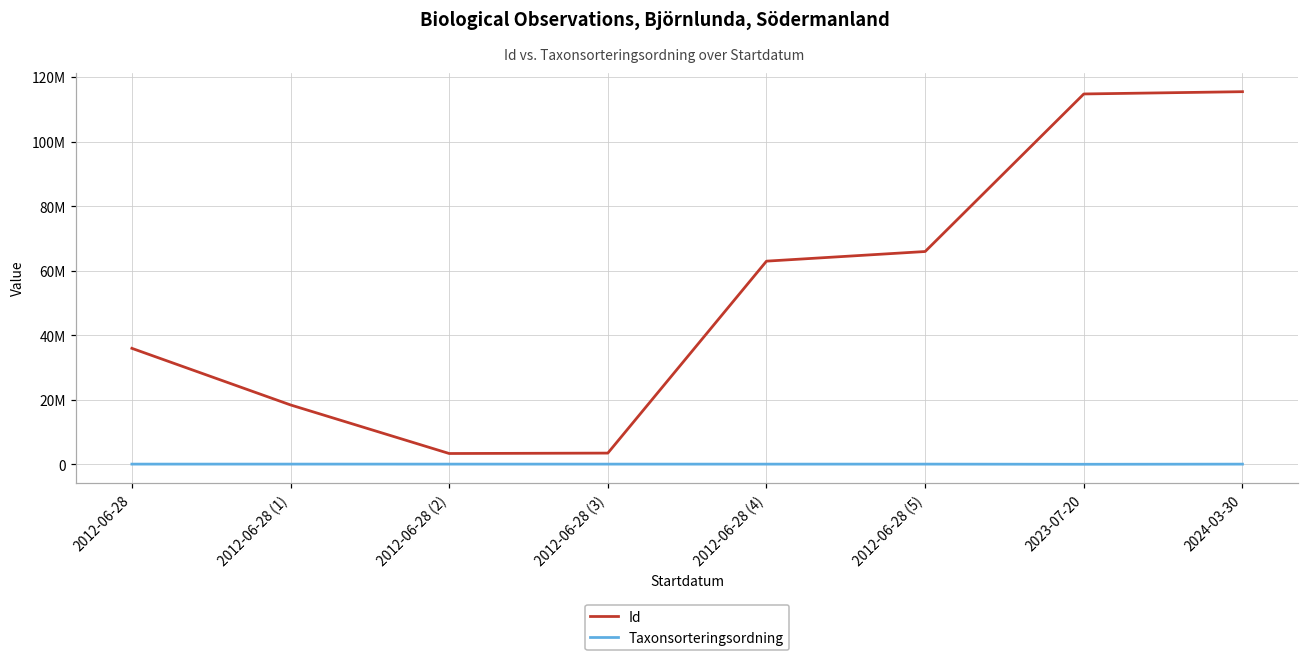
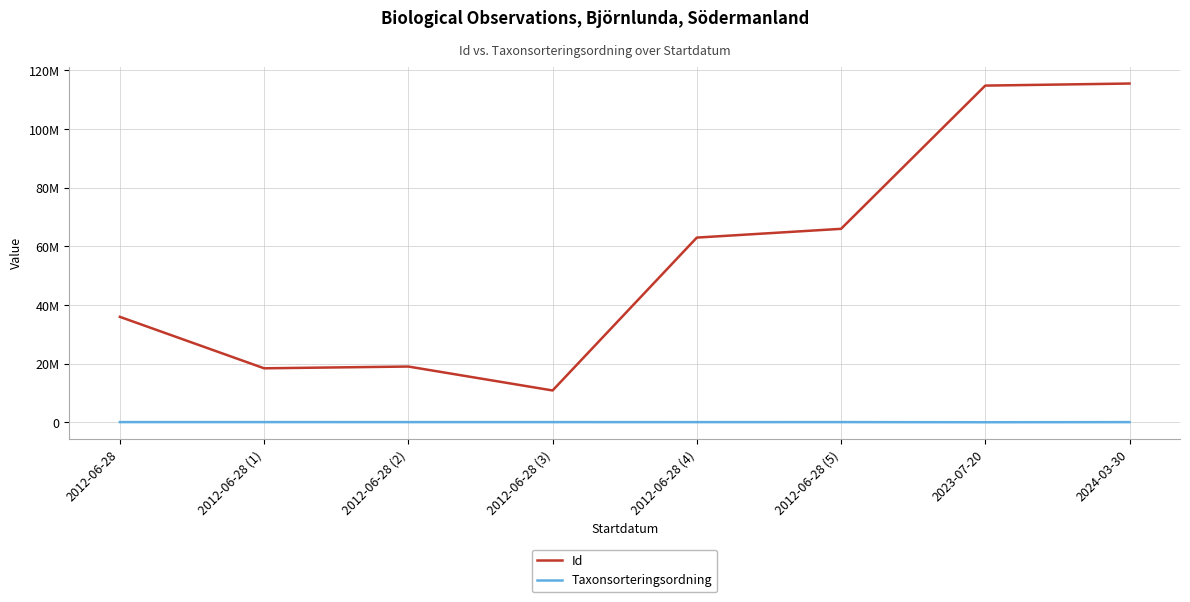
  {
    "Id": {
      "2012-06-28": 36000000,
      "2012-06-28 (1)": 18000000,
-     "2012-06-28 (2)": 3000000,
-     "2012-06-28 (3)": 4000000,
+     "2012-06-28 (2)": 19000000,
+     "2012-06-28 (3)": 11000000,
      "2012-06-28 (4)": 63000000,
      "2012-06-28 (5)": 66000000,
      "2023-07-20": 115000000,
      "2024-03-30": 116000000
    },
    "Taxonsorteringsordning": {
      "2012-06-28": 0,
      "2012-06-28 (1)": 0,
      "2012-06-28 (2)": 0,
      "2012-06-28 (3)": 0,
      "2012-06-28 (4)": 0,
      "2012-06-28 (5)": 0,
      "2023-07-20": 0,
      "2024-03-30": 0
    }
  }
